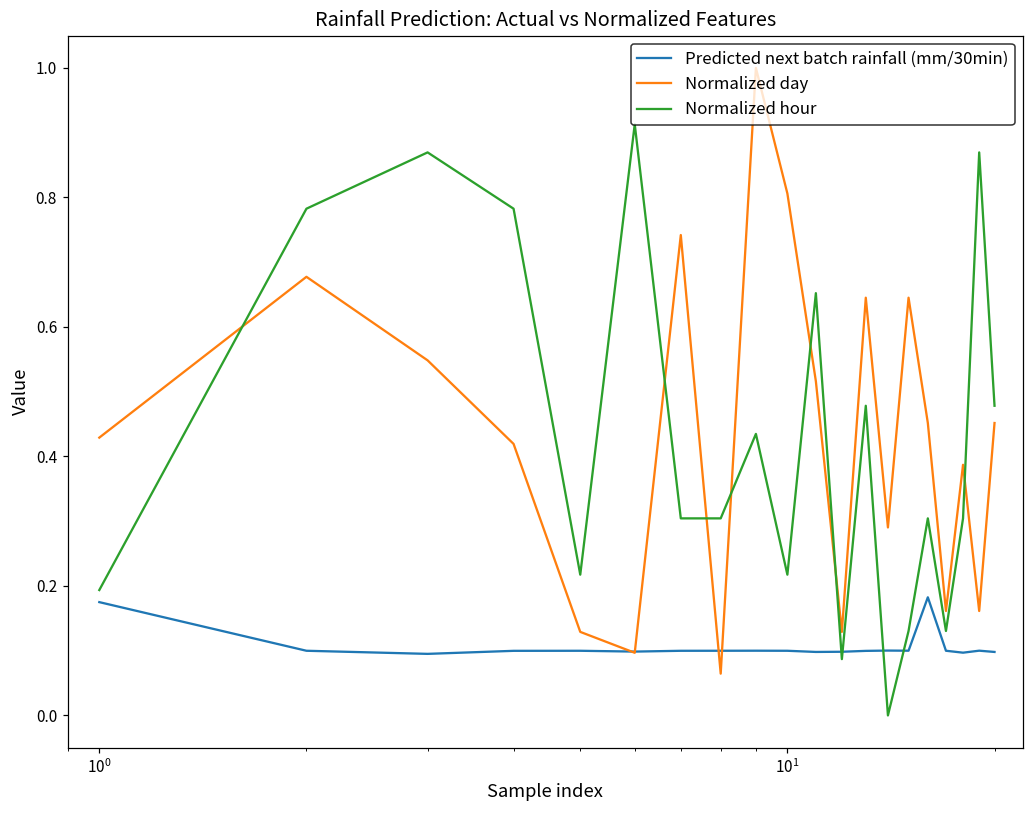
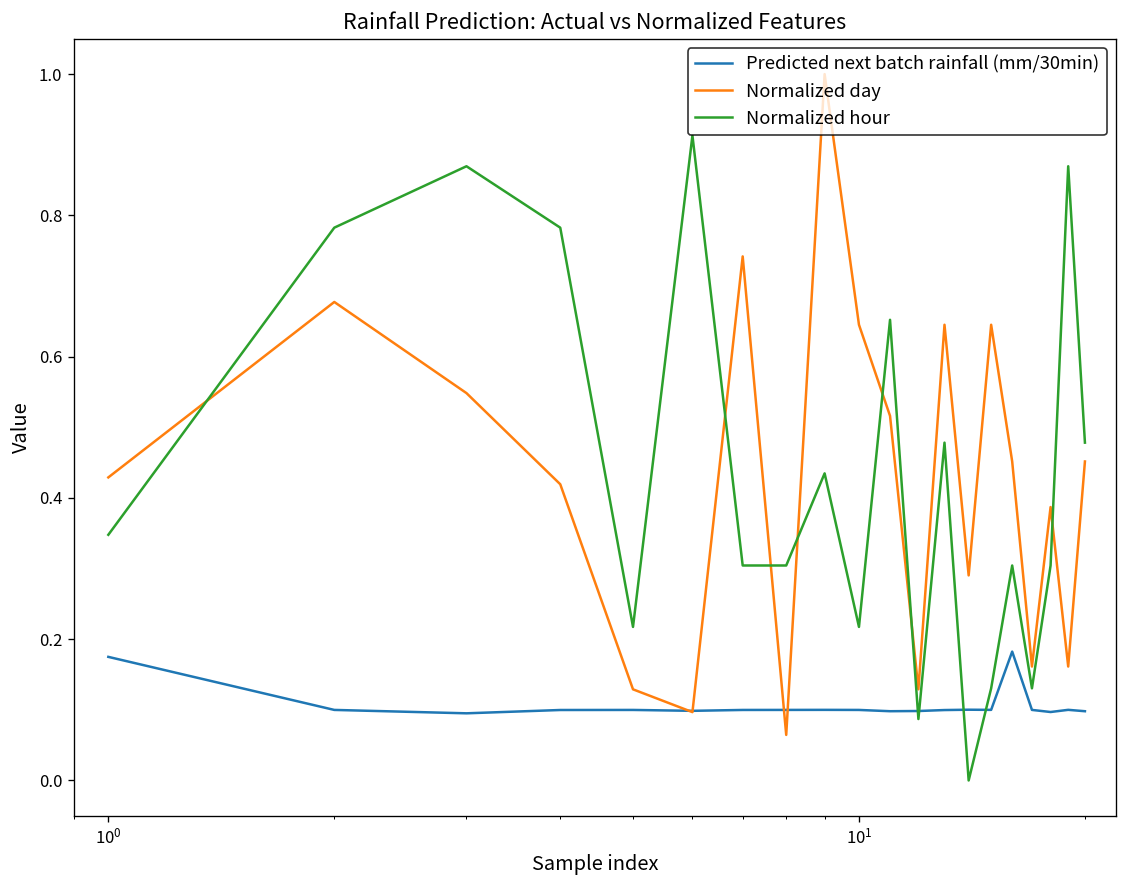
  {
    "Predicted next batch rainfall (mm/30min)": {
      "10^0": 0.17,
      "10^1": 0.10
    },
    "Normalized day": {
      "10^0": 0.43,
-     "10^1": 0.81
+     "10^1": 0.65
    },
    "Normalized hour": {
-     "10^0": 0.19,
+     "10^0": 0.35,
      "10^1": 0.22
    }
  }
